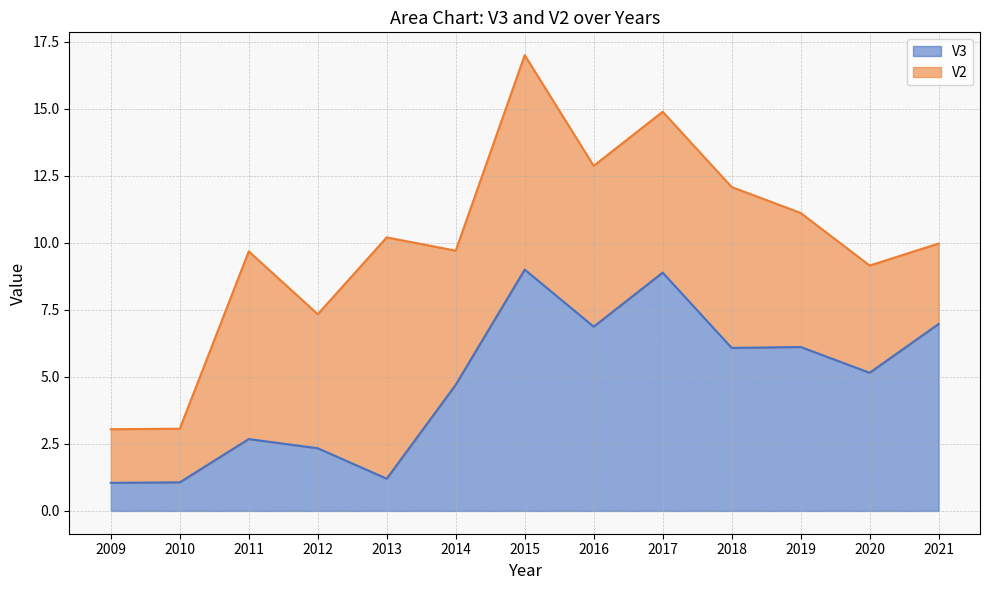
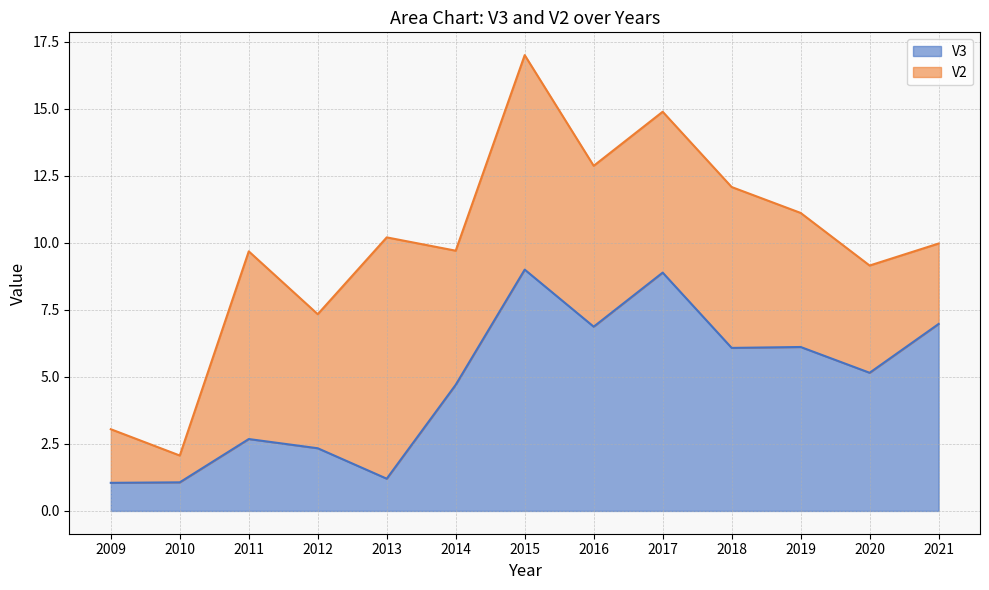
  {
    "V3": {
      "2009": 1,
      "2010": 1,
      "2011": 2.7,
      "2012": 2.3,
      "2013": 1.2,
      "2014": 4.7,
      "2015": 9,
      "2016": 6.9,
      "2017": 8.9,
      "2018": 6,
      "2019": 6.1,
      "2020": 5.2,
      "2021": 7
    },
    "V2": {
      "2009": 2,
-     "2010": 2,
+     "2010": 1,
      "2011": 7,
      "2012": 5,
      "2013": 9,
      "2014": 5,
      "2015": 8,
      "2016": 6,
      "2017": 6,
      "2018": 6,
      "2019": 5,
      "2020": 4,
      "2021": 3
    }
  }
